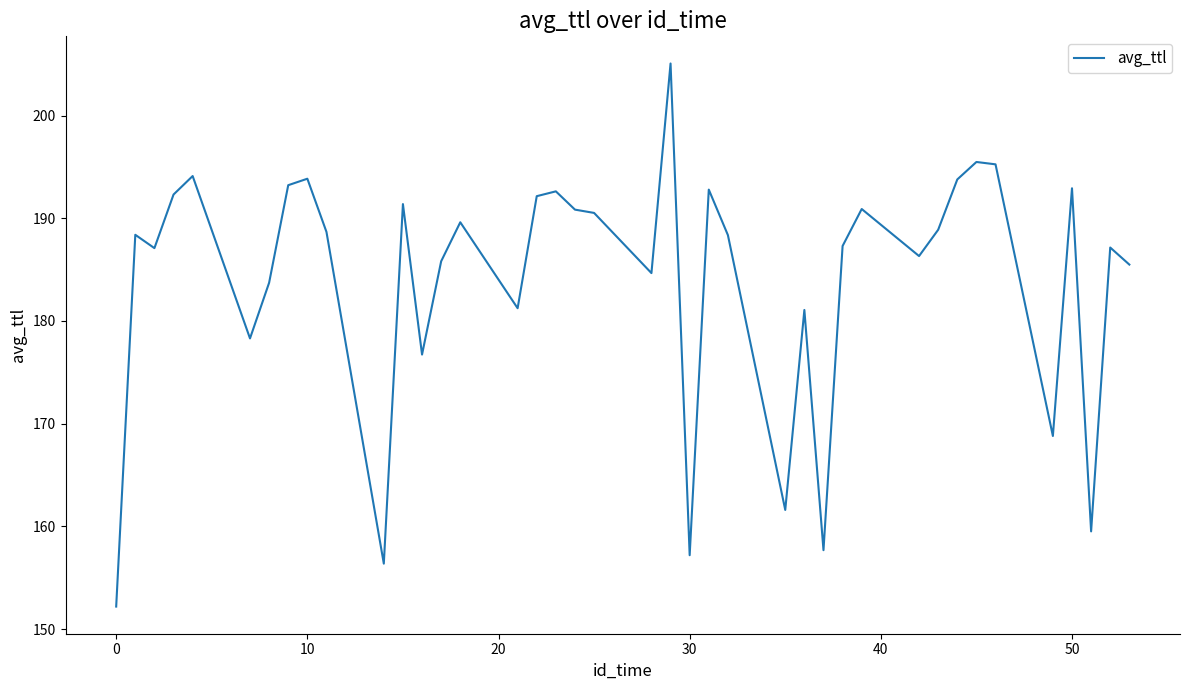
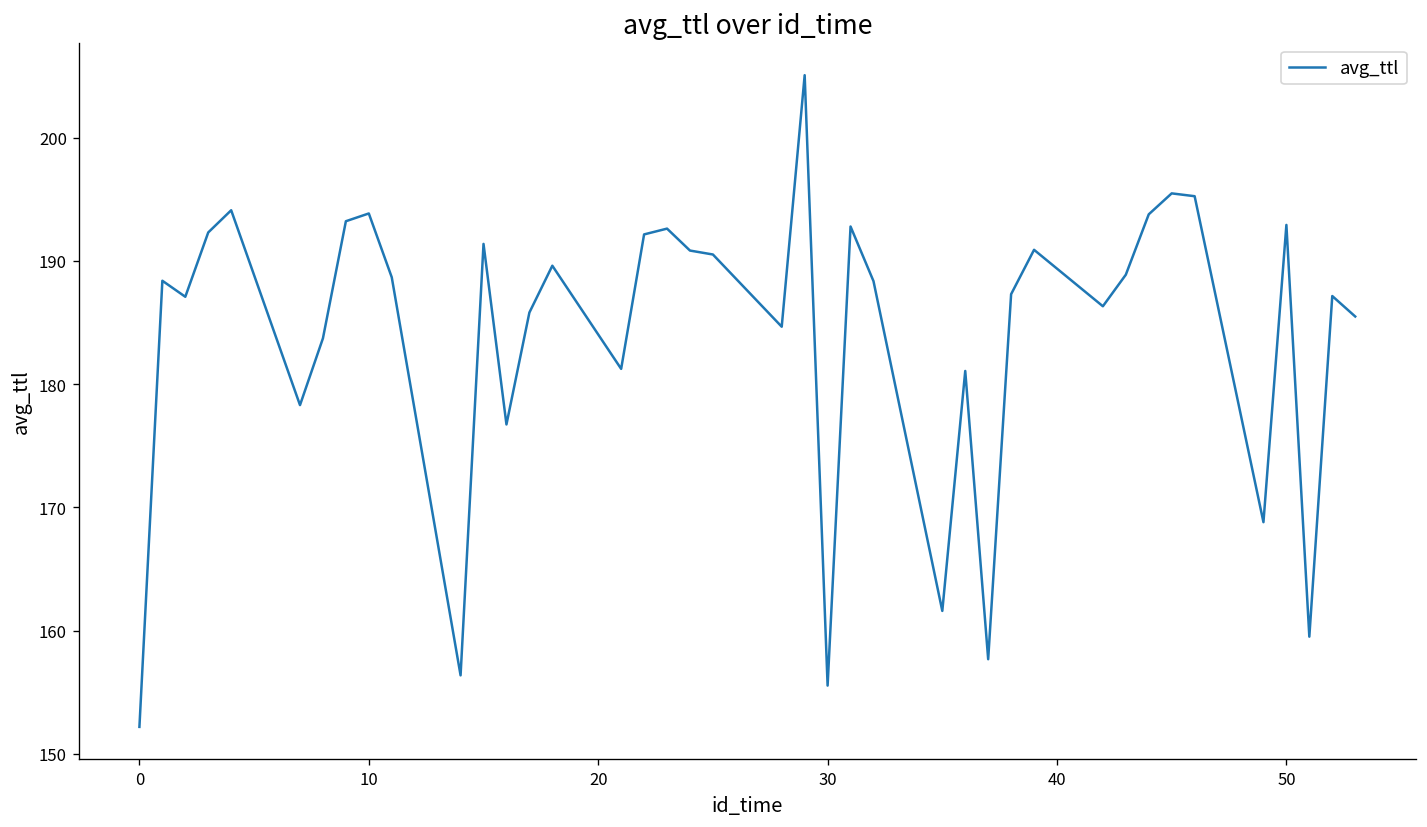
  {
    "0": 152.2,
    "10": 193.9,
-   "30": 157.2,
+   "30": 155.5,
    "50": 192.9
  }
